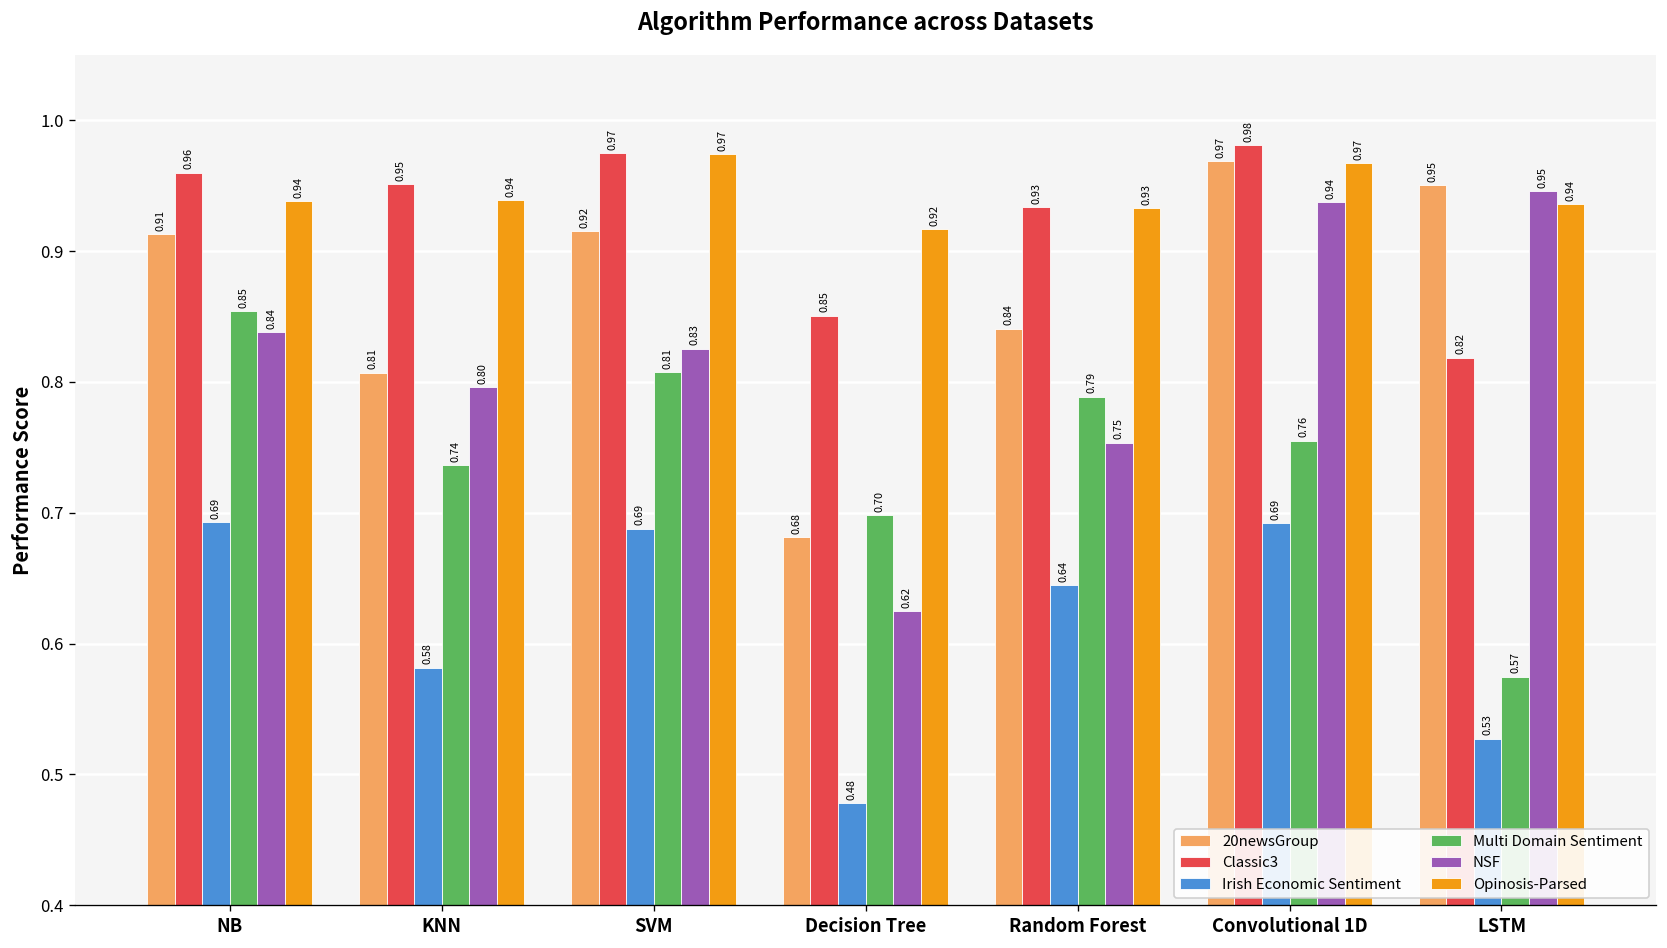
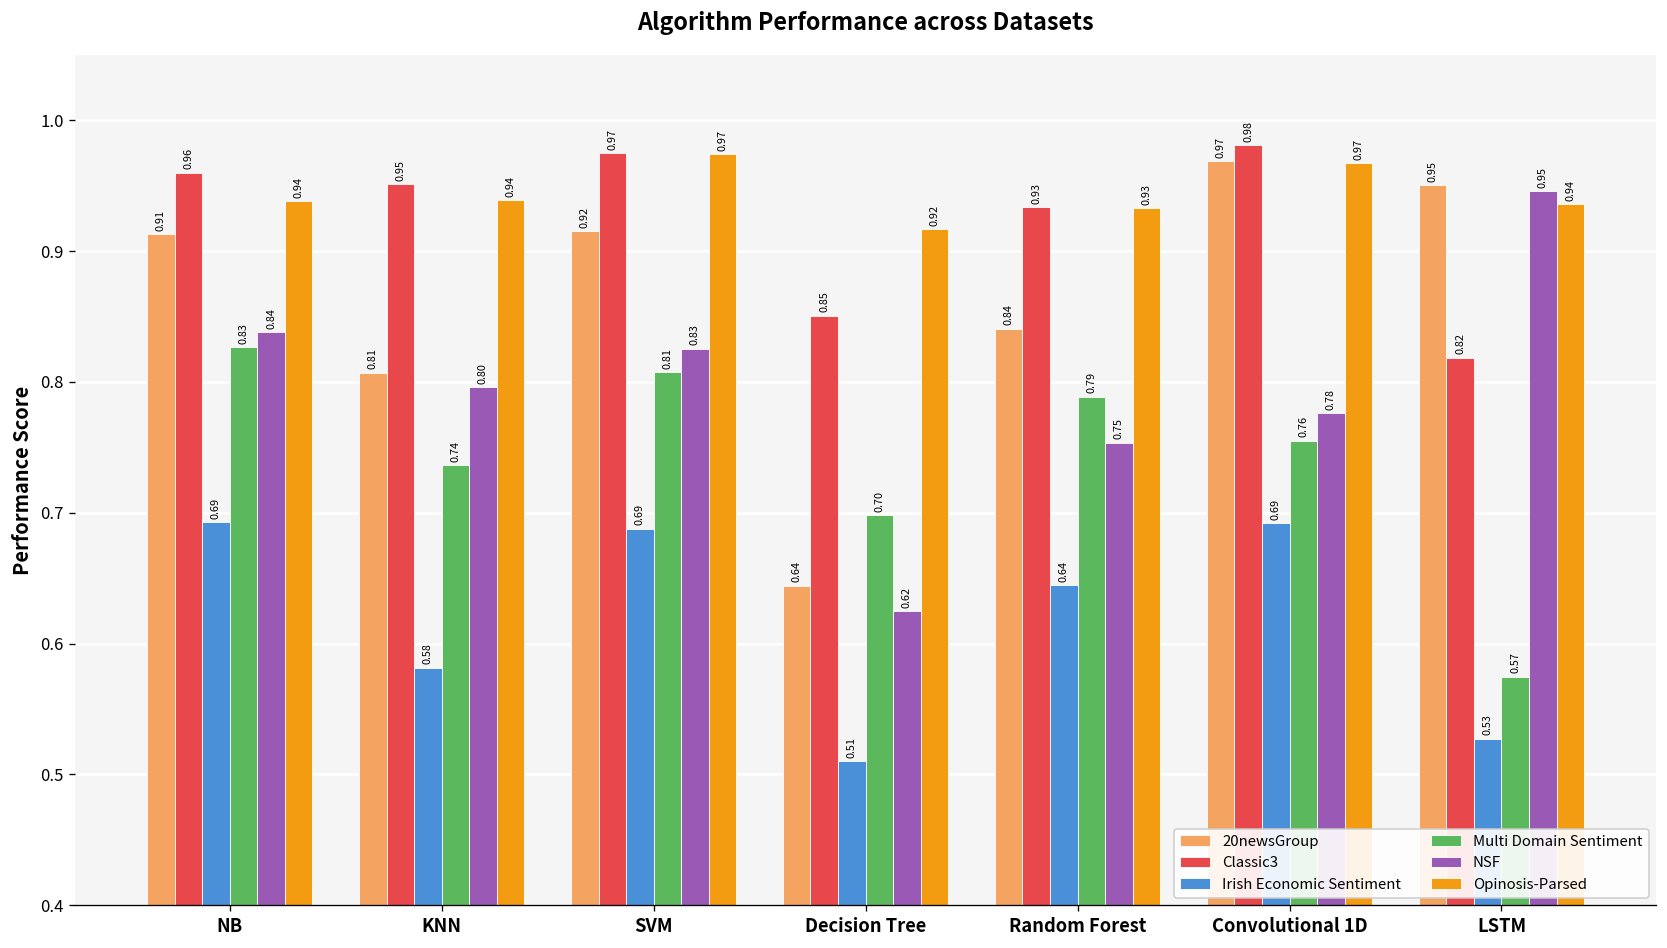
  {
    "20newsGroup": {
      "NB": 0.91,
      "KNN": 0.81,
      "SVM": 0.92,
-     "Decision Tree": 0.68,
+     "Decision Tree": 0.64,
      "Random Forest": 0.84,
      "Convolutional 1D": 0.97,
      "LSTM": 0.95
    },
    "Classic3": {
      "NB": 0.96,
      "KNN": 0.95,
      "SVM": 0.97,
      "Decision Tree": 0.85,
      "Random Forest": 0.93,
      "Convolutional 1D": 0.98,
      "LSTM": 0.82
    },
    "Irish Economic Sentiment": {
      "NB": 0.69,
      "KNN": 0.58,
      "SVM": 0.69,
-     "Decision Tree": 0.48,
+     "Decision Tree": 0.51,
      "Random Forest": 0.64,
      "Convolutional 1D": 0.69,
      "LSTM": 0.53
    },
    "Multi Domain Sentiment": {
-     "NB": 0.85,
+     "NB": 0.83,
      "KNN": 0.74,
      "SVM": 0.81,
      "Decision Tree": 0.70,
      "Random Forest": 0.79,
      "Convolutional 1D": 0.76,
      "LSTM": 0.57
    },
    "NSF": {
      "NB": 0.84,
      "KNN": 0.80,
      "SVM": 0.83,
      "Decision Tree": 0.62,
      "Random Forest": 0.75,
-     "Convolutional 1D": 0.94,
+     "Convolutional 1D": 0.78,
      "LSTM": 0.95
    },
    "Opinosis-Parsed": {
      "NB": 0.94,
      "KNN": 0.94,
      "SVM": 0.97,
      "Decision Tree": 0.92,
      "Random Forest": 0.93,
      "Convolutional 1D": 0.97,
      "LSTM": 0.94
    }
  }
